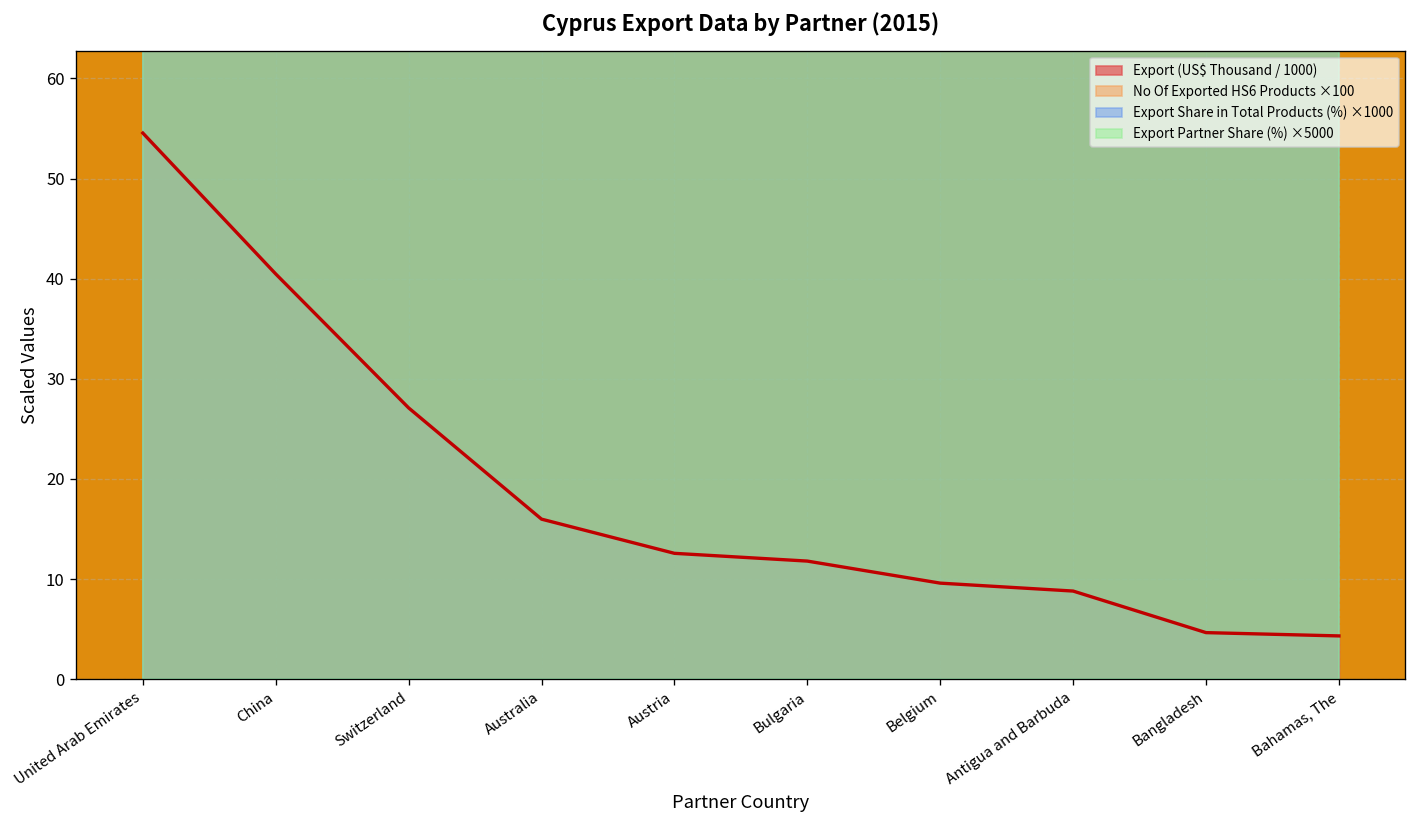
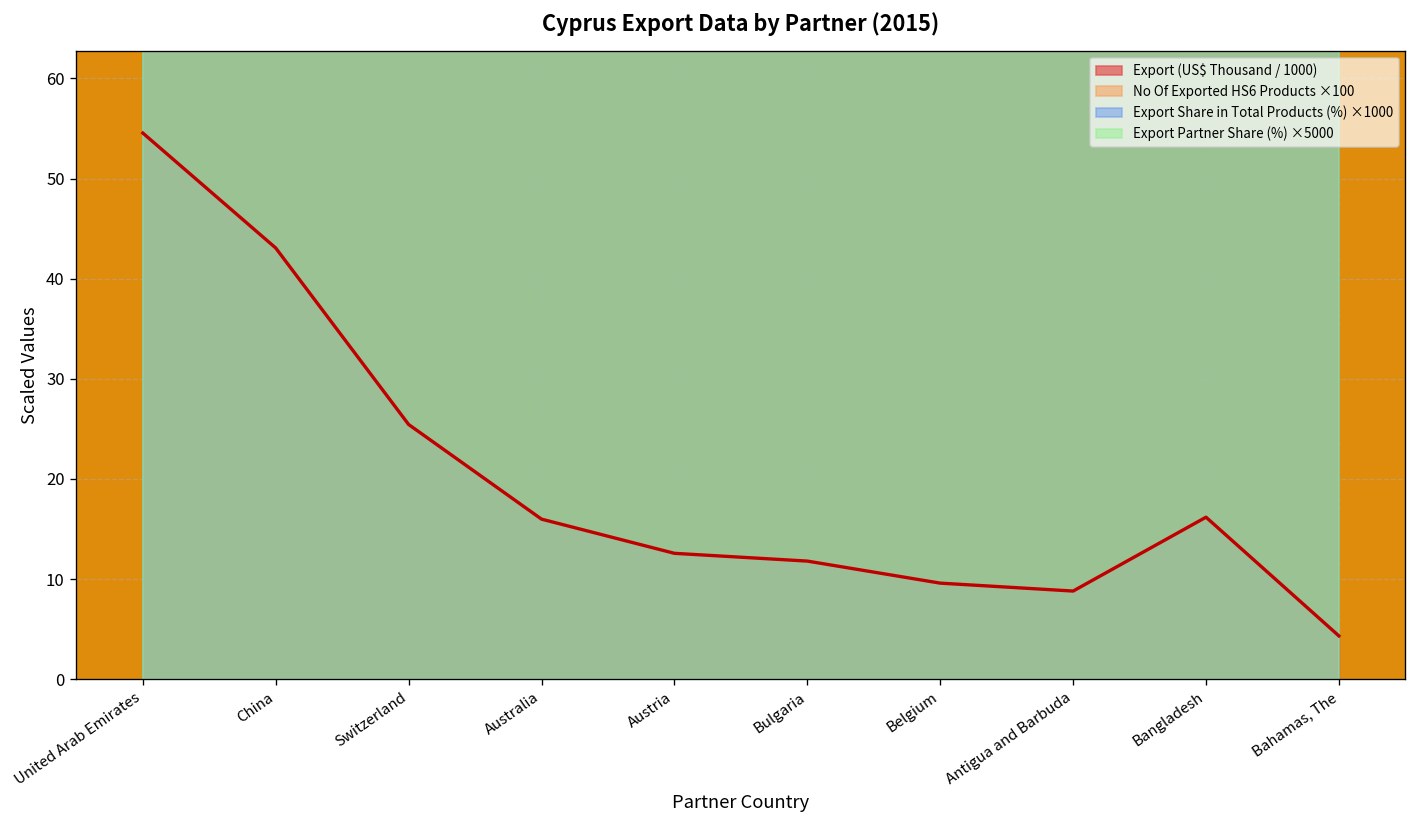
  {
    "Export (US$ Thousand / 1000)": {
      "United Arab Emirates": 55,
-     "China": 40,
-     "Switzerland": 27,
+     "China": 43,
+     "Switzerland": 25,
      "Australia": 16,
      "Austria": 13,
      "Bulgaria": 12,
      "Belgium": 10,
      "Antigua and Barbuda": 9,
-     "Bangladesh": 5,
+     "Bangladesh": 16,
      "Bahamas, The": 4
    }
  }
